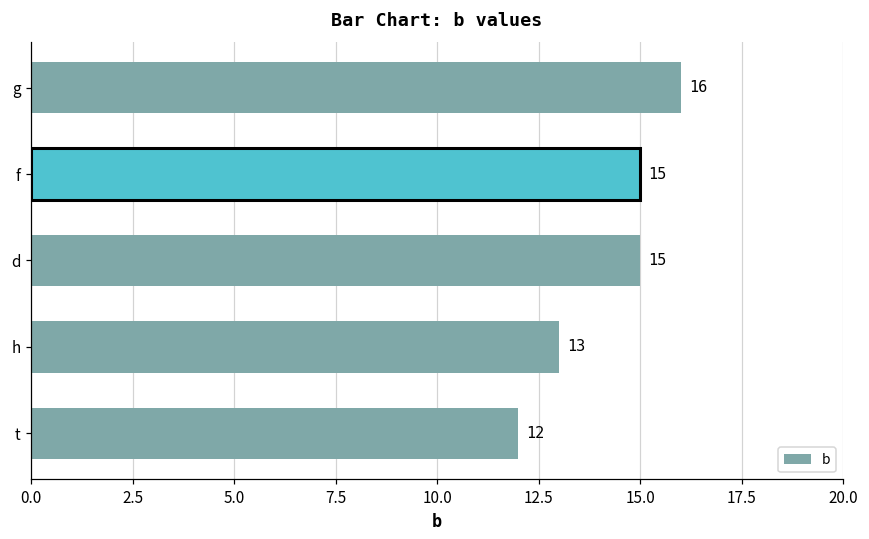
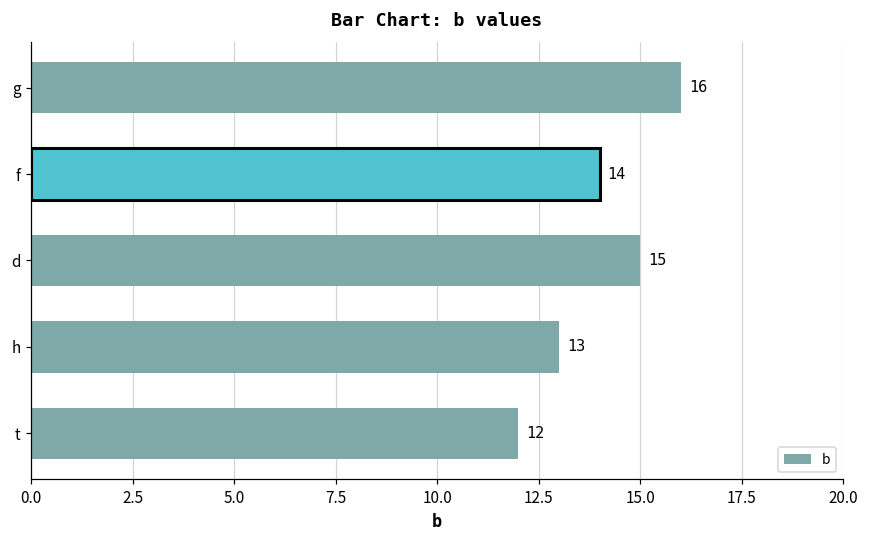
  {
    "g": 16,
-   "f": 15,
+   "f": 14,
    "d": 15,
    "h": 13,
    "t": 12
  }
